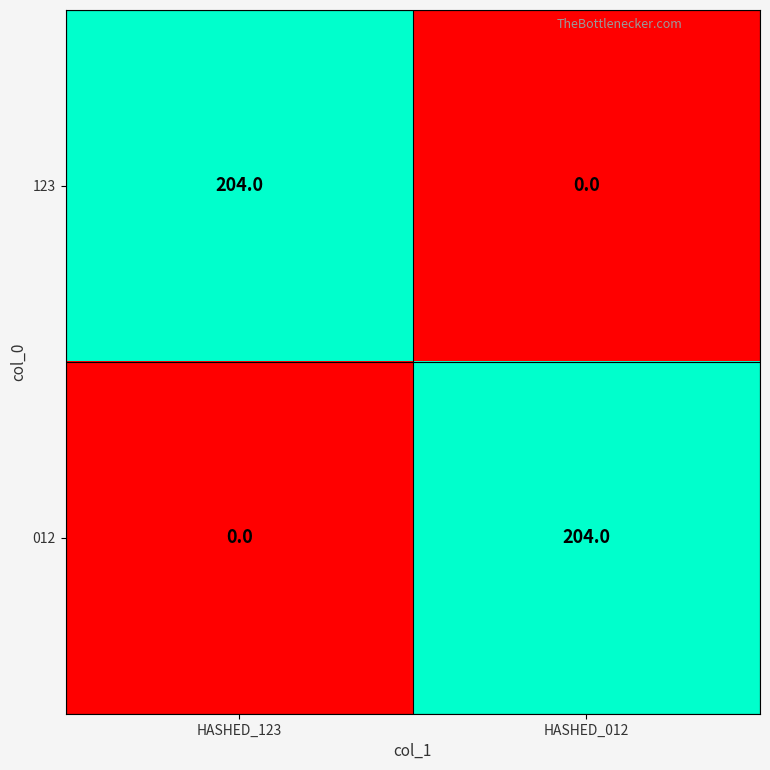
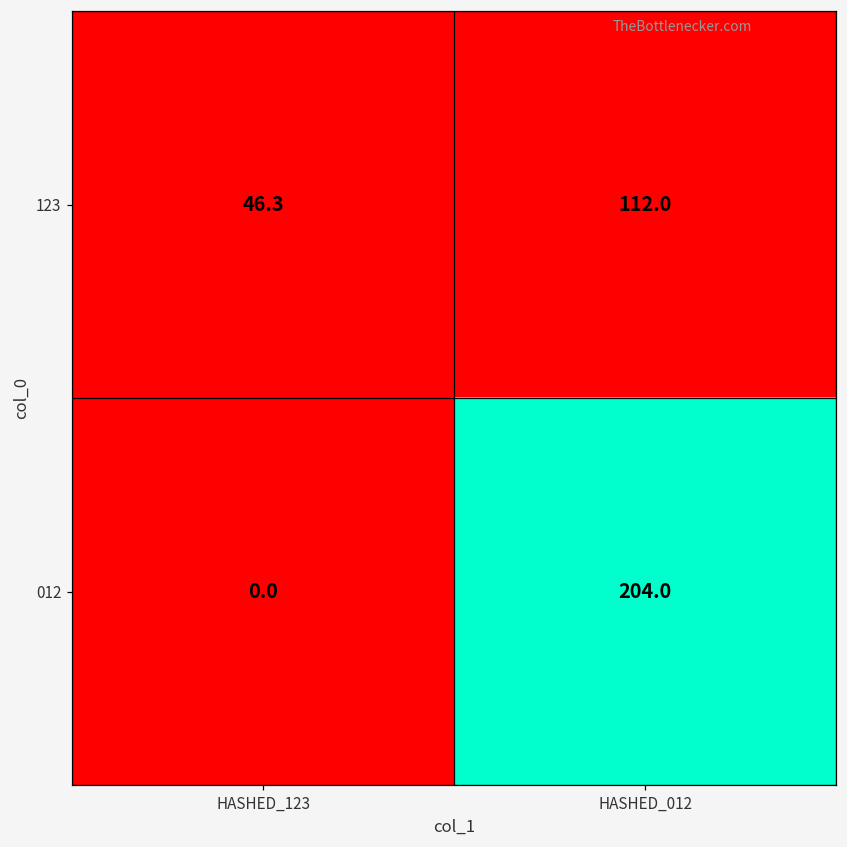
  {
    "123": {
-     "HASHED_123": 204.0,
-     "HASHED_012": 0.0
+     "HASHED_123": 46.3,
+     "HASHED_012": 112.0
    },
    "012": {
      "HASHED_123": 0.0,
      "HASHED_012": 204.0
    }
  }
